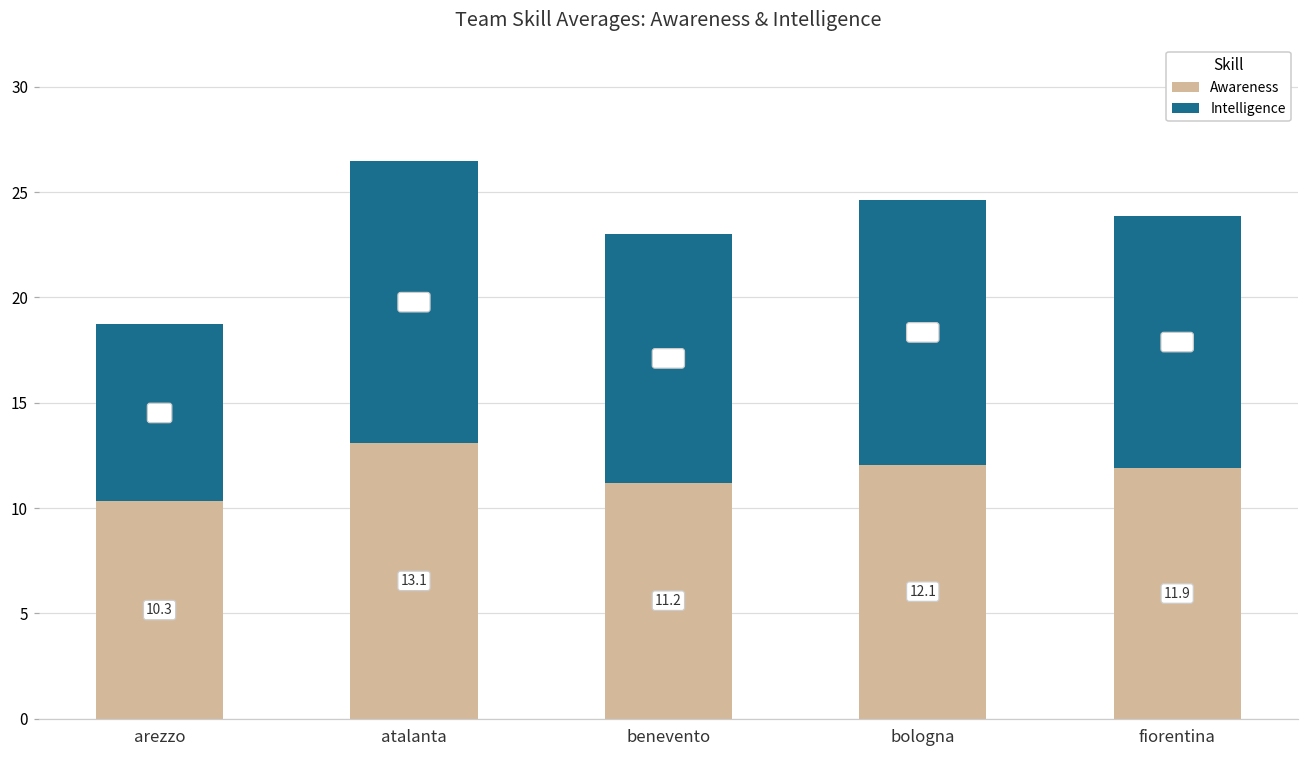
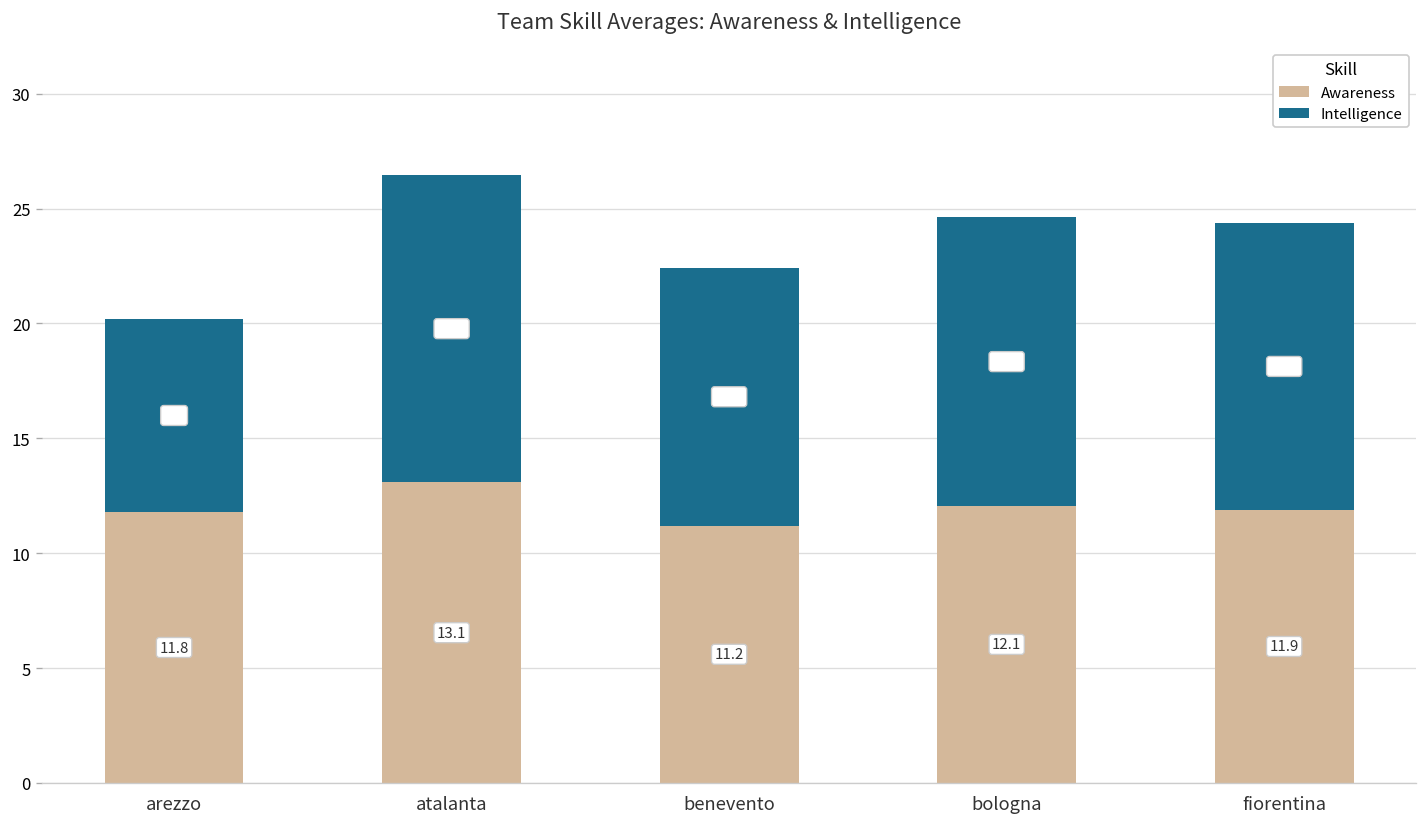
  {
    "Awareness": {
-     "arezzo": 10.3
+     "arezzo": 11.8
    },
    "Intelligence": {
      "arezzo": 8.4,
      "atalanta": 13.4,
-     "benevento": 11.8,
+     "benevento": 11.2,
      "bologna": 12.6,
-     "fiorentina": 12.0
+     "fiorentina": 12.5
    }
  }
